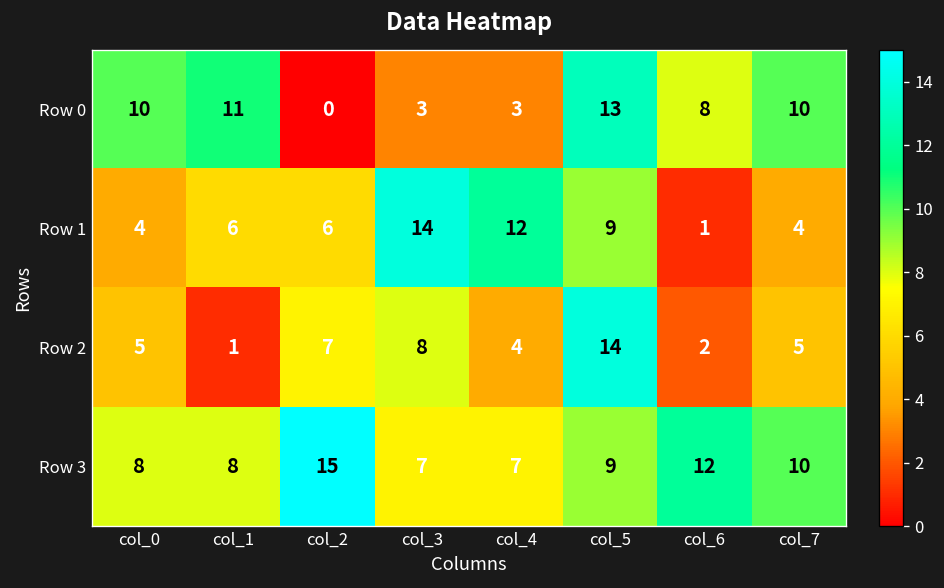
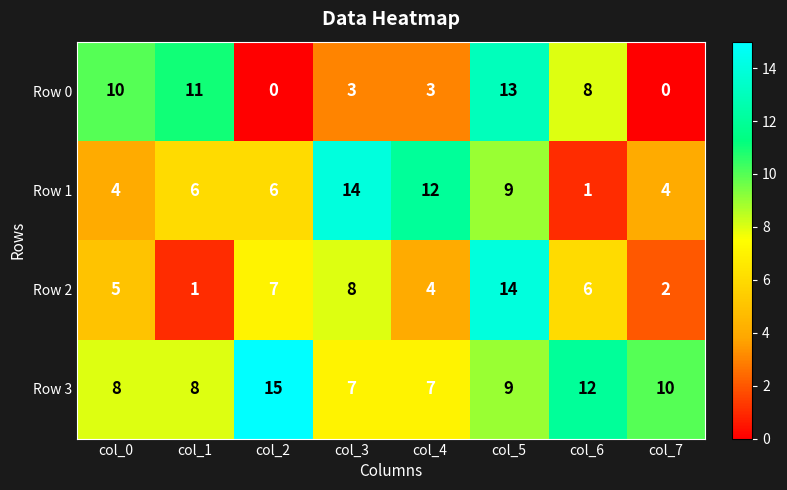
  {
    "Row 0": {
      "col_0": 10,
      "col_1": 11,
      "col_2": 0,
      "col_3": 3,
      "col_4": 3,
      "col_5": 13,
      "col_6": 8,
-     "col_7": 10
+     "col_7": 0
    },
    "Row 1": {
      "col_0": 4,
      "col_1": 6,
      "col_2": 6,
      "col_3": 14,
      "col_4": 12,
      "col_5": 9,
      "col_6": 1,
      "col_7": 4
    },
    "Row 2": {
      "col_0": 5,
      "col_1": 1,
      "col_2": 7,
      "col_3": 8,
      "col_4": 4,
      "col_5": 14,
-     "col_6": 2,
-     "col_7": 5
+     "col_6": 6,
+     "col_7": 2
    },
    "Row 3": {
      "col_0": 8,
      "col_1": 8,
      "col_2": 15,
      "col_3": 7,
      "col_4": 7,
      "col_5": 9,
      "col_6": 12,
      "col_7": 10
    }
  }
